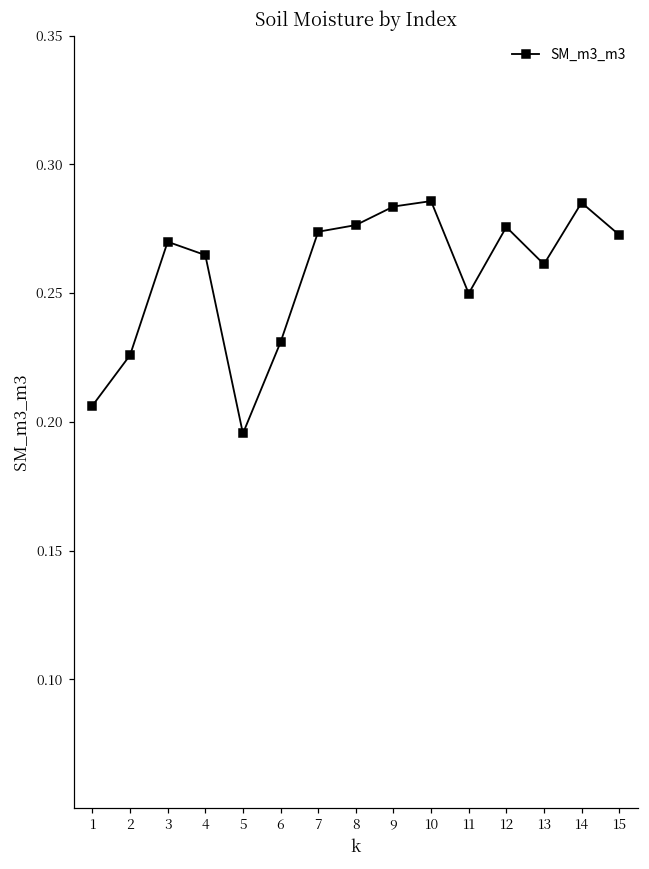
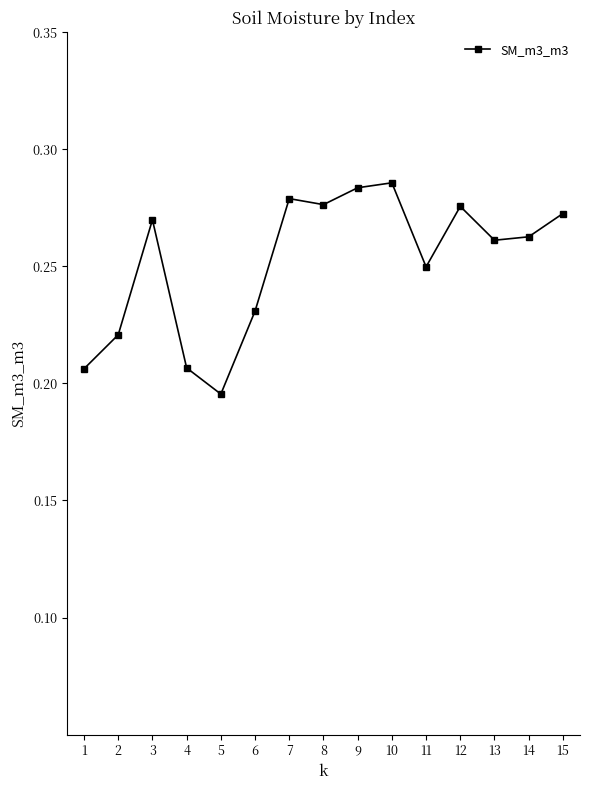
  {
    "1": 0.206,
-   "2": 0.226,
+   "2": 0.221,
    "3": 0.270,
-   "4": 0.265,
+   "4": 0.207,
    "5": 0.195,
    "6": 0.231,
-   "7": 0.274,
+   "7": 0.279,
    "8": 0.276,
    "9": 0.284,
    "10": 0.286,
    "11": 0.250,
    "12": 0.276,
    "13": 0.261,
-   "14": 0.285,
+   "14": 0.263,
    "15": 0.273
  }
